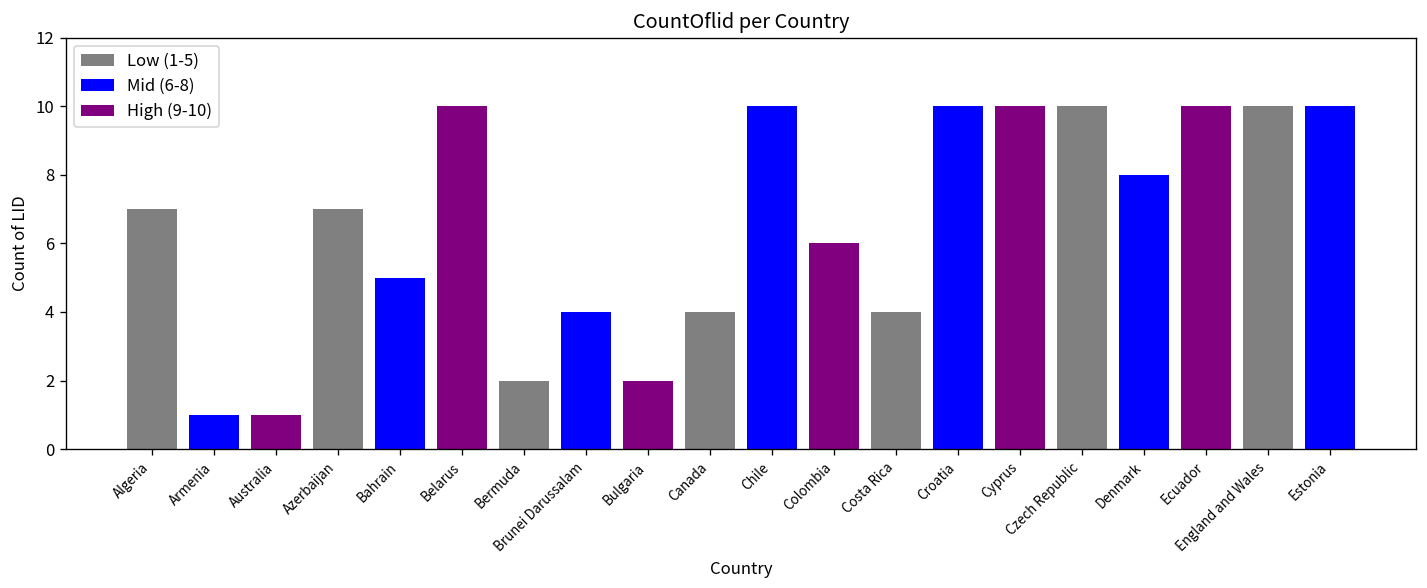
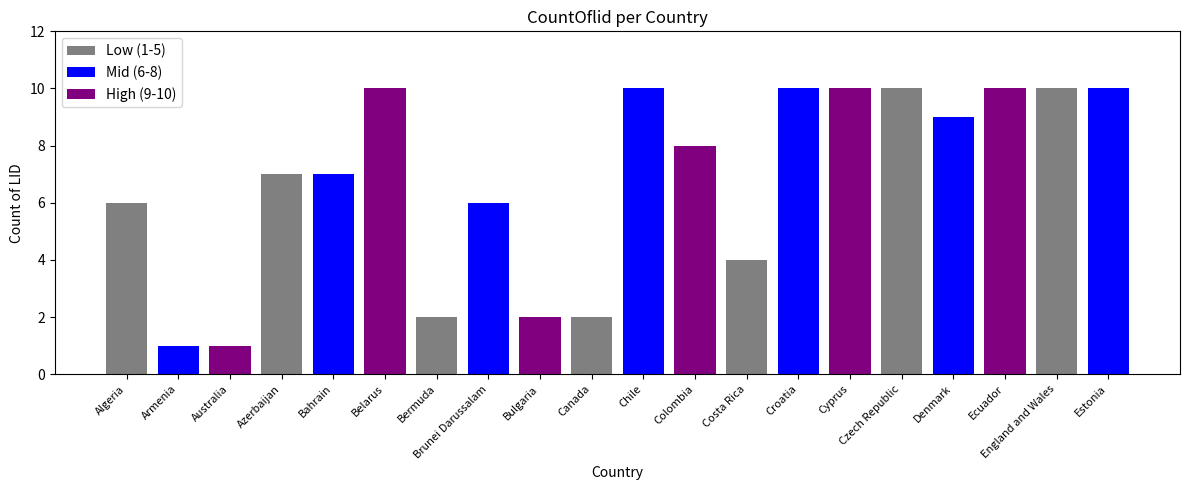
  {
-   "Algeria": 7,
+   "Algeria": 6,
    "Armenia": 1,
    "Australia": 1,
    "Azerbaijan": 7,
-   "Bahrain": 5,
+   "Bahrain": 7,
    "Belarus": 10,
    "Bermuda": 2,
-   "Brunei Darussalam": 4,
+   "Brunei Darussalam": 6,
    "Bulgaria": 2,
-   "Canada": 4,
+   "Canada": 2,
    "Chile": 10,
-   "Colombia": 6,
+   "Colombia": 8,
    "Costa Rica": 4,
    "Croatia": 10,
    "Cyprus": 10,
    "Czech Republic": 10,
-   "Denmark": 8,
+   "Denmark": 9,
    "Ecuador": 10,
    "England and Wales": 10,
    "Estonia": 10
  }
